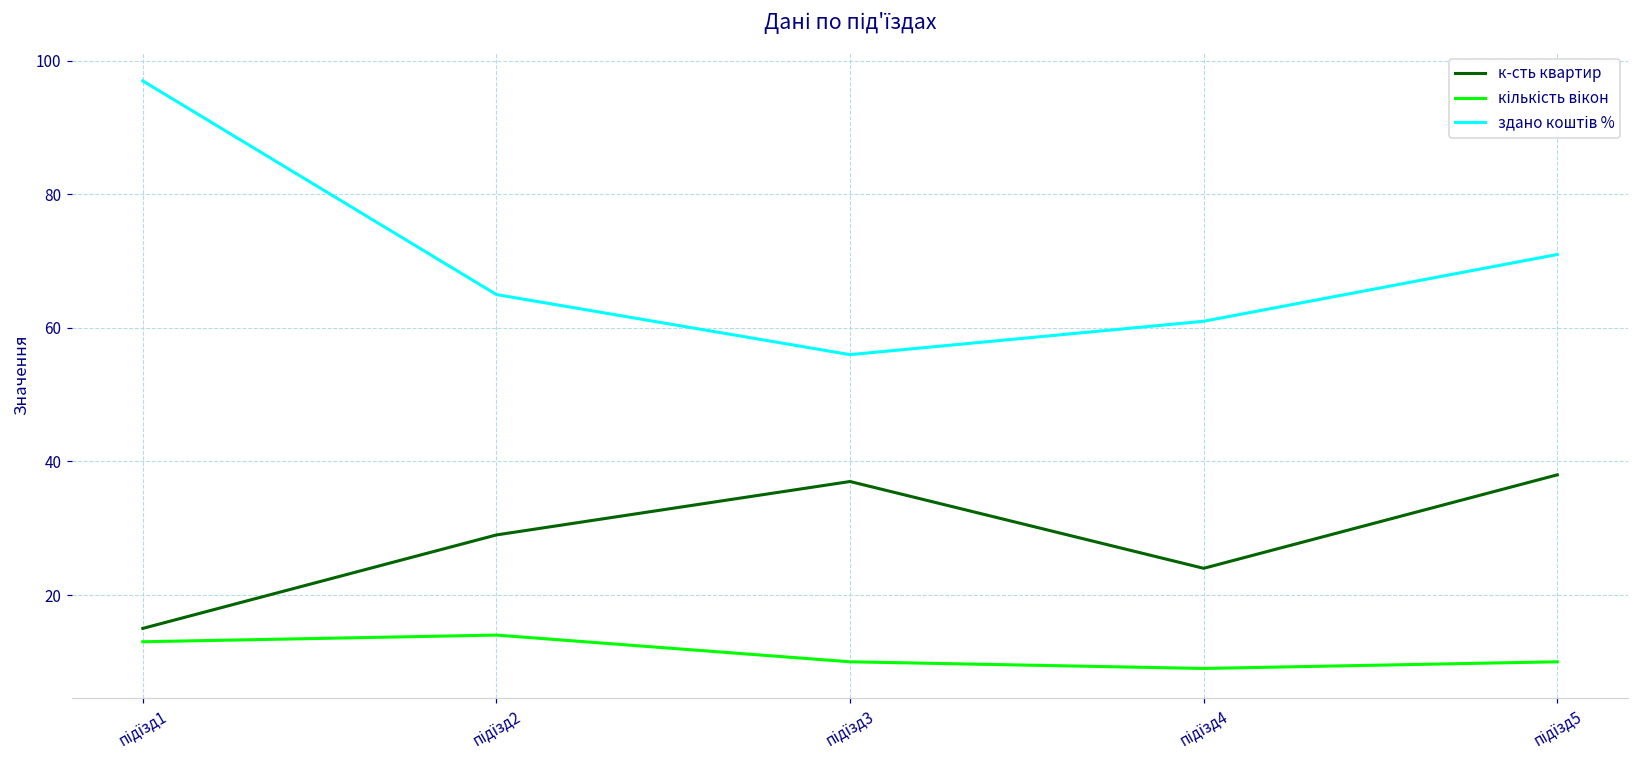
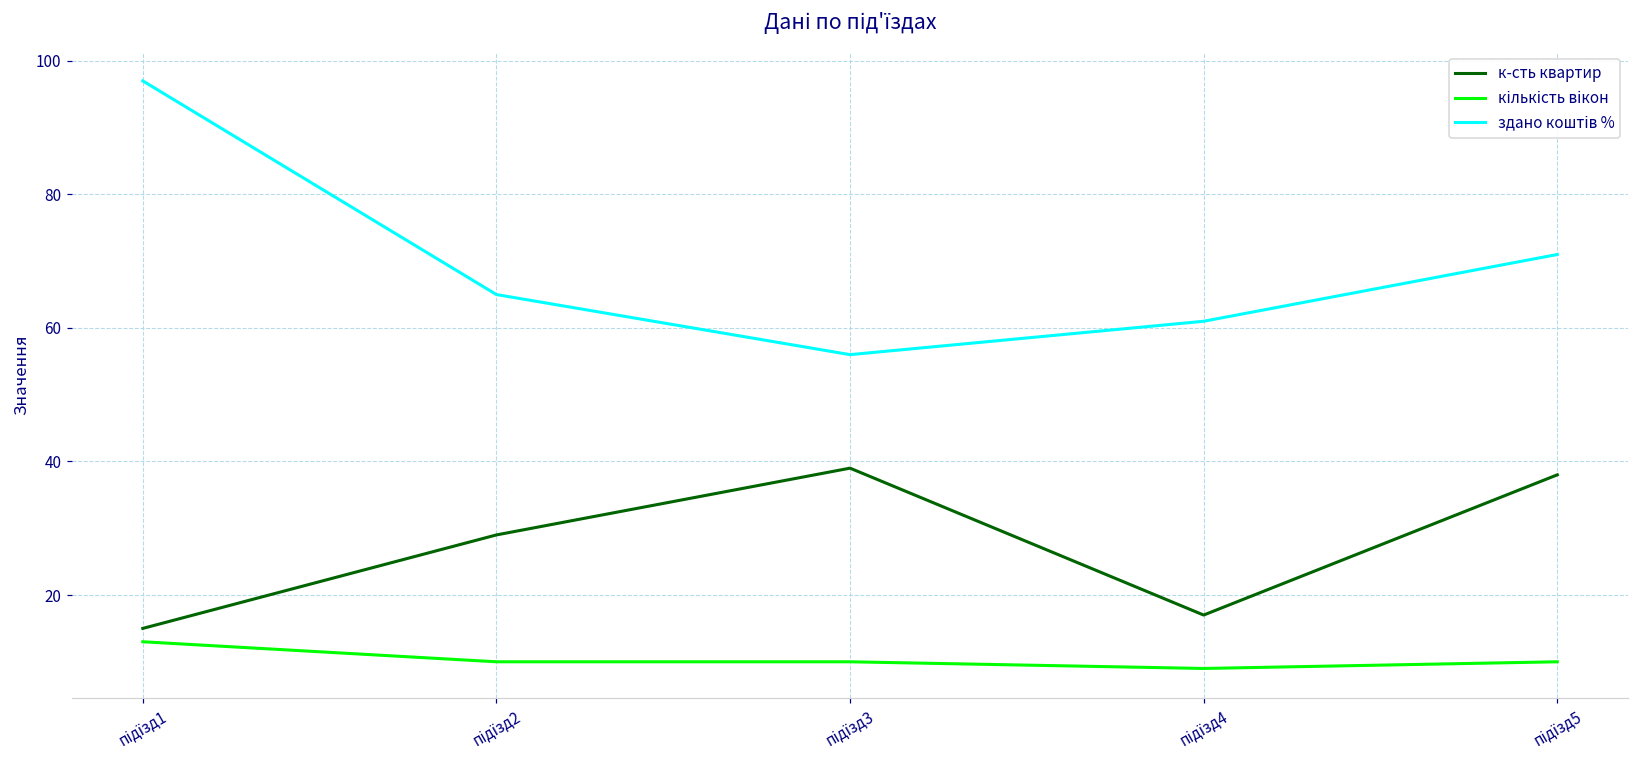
  {
    "к-сть квартир": {
      "підїзд1": 15,
      "підїзд2": 29,
-     "підїзд3": 37,
-     "підїзд4": 24,
+     "підїзд3": 39,
+     "підїзд4": 17,
      "підїзд5": 38
    },
    "кількість вікон": {
      "підїзд1": 13,
-     "підїзд2": 14,
+     "підїзд2": 10,
      "підїзд3": 10,
      "підїзд4": 9,
      "підїзд5": 10
    },
    "здано коштів %": {
      "підїзд1": 97,
      "підїзд2": 65,
      "підїзд3": 56,
      "підїзд4": 61,
      "підїзд5": 71
    }
  }
